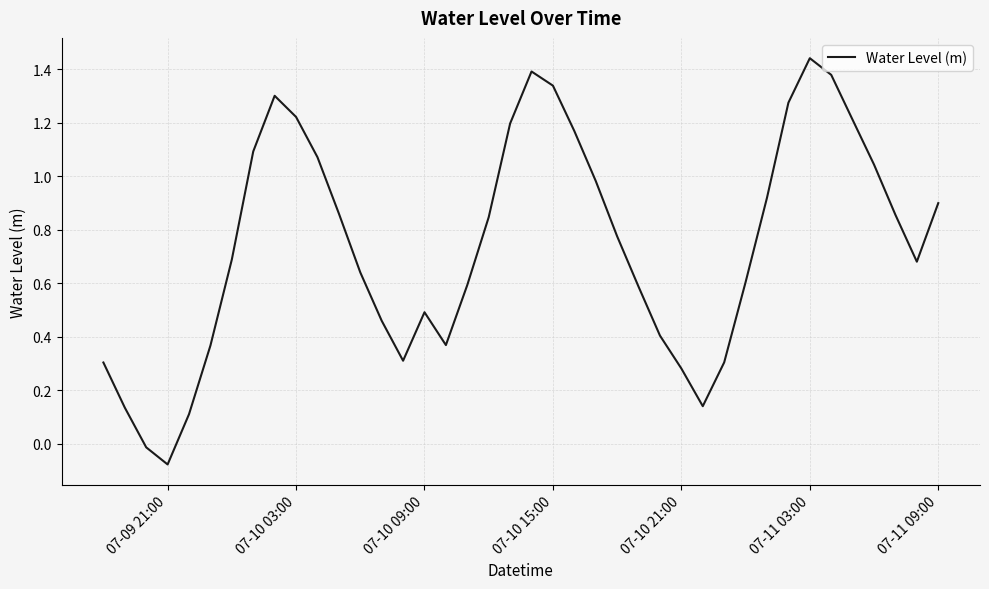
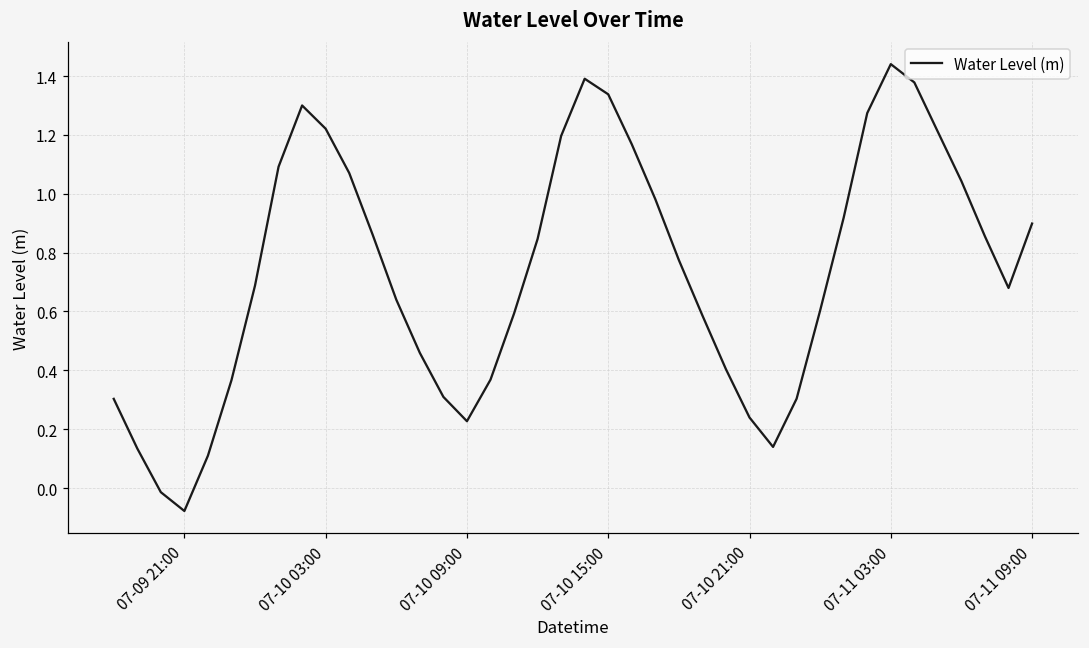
  {
    "07-09 21:00": -0.08,
    "07-10 03:00": 1.22,
-   "07-10 09:00": 0.49,
+   "07-10 09:00": 0.23,
    "07-10 15:00": 1.34,
-   "07-10 21:00": 0.28,
+   "07-10 21:00": 0.24,
    "07-11 03:00": 1.44,
    "07-11 09:00": 0.90
  }
